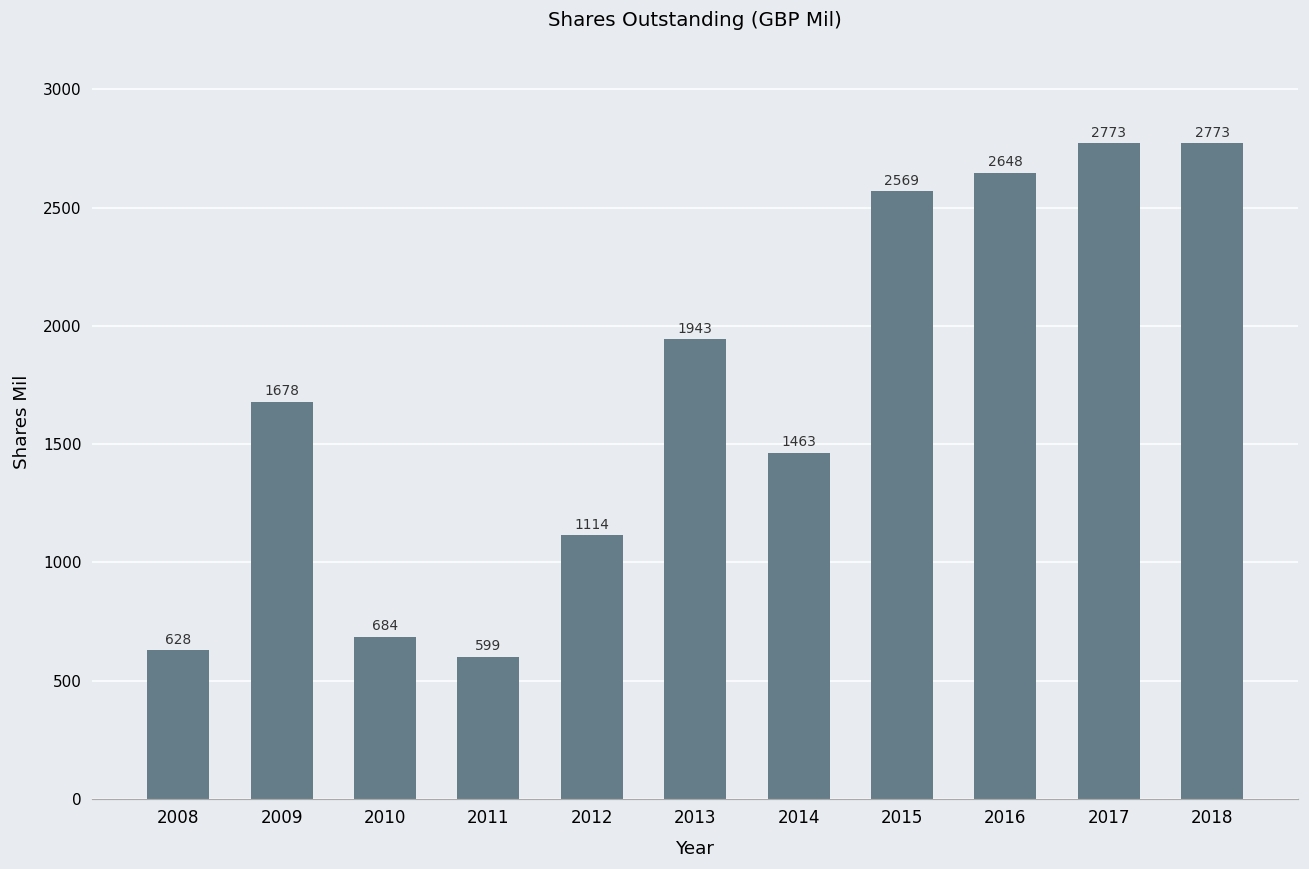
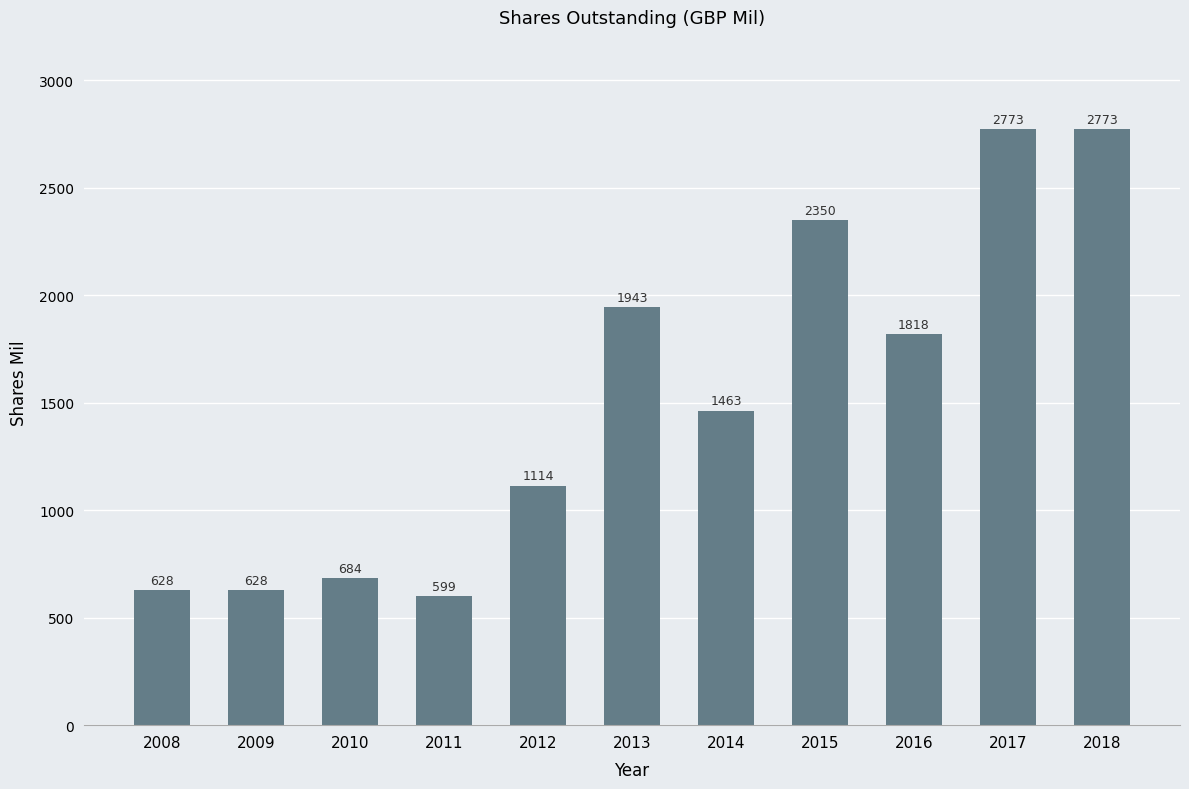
  {
    "2008": 628,
-   "2009": 1678,
+   "2009": 628,
    "2010": 684,
    "2012": 1114,
    "2013": 1943,
-   "2015": 2569,
-   "2016": 2648,
+   "2015": 2350,
+   "2016": 1818,
    "2017": 2773,
    "2018": 2773
  }
